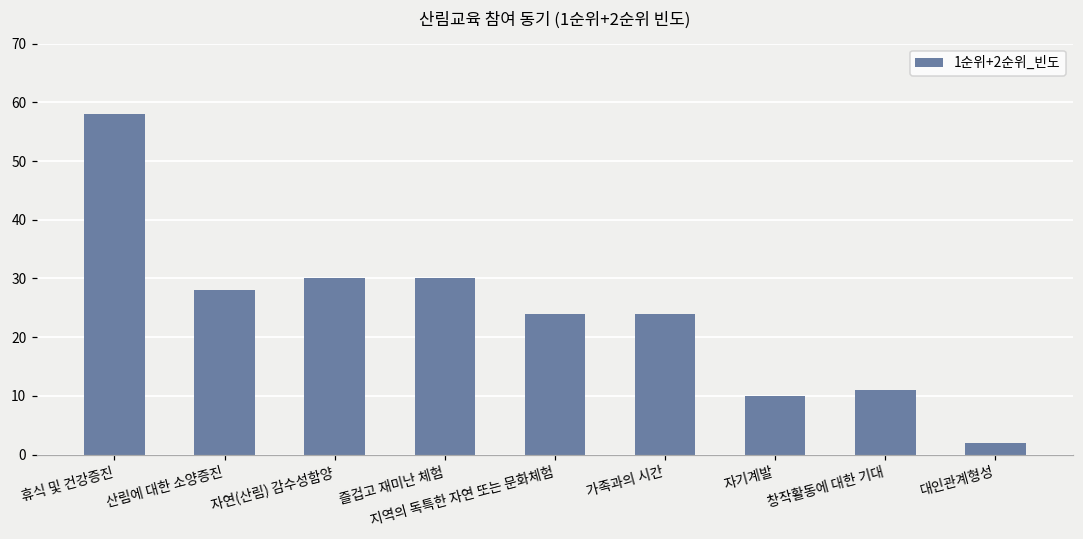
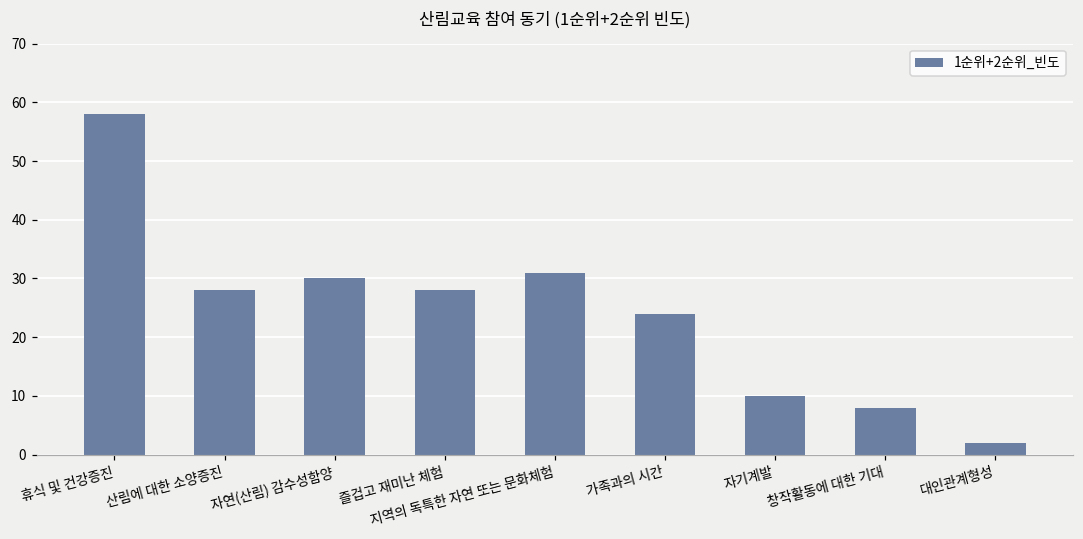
  {
    "휴식 및 건강증진": 58,
    "산림에 대한 소양증진": 28,
    "자연(산림) 감수성함양": 30,
-   "즐겁고 재미난 체험": 30,
-   "지역의 독특한 자연 또는 문화체험": 24,
+   "즐겁고 재미난 체험": 28,
+   "지역의 독특한 자연 또는 문화체험": 31,
    "가족과의 시간": 24,
    "자기계발": 10,
-   "창작활동에 대한 기대": 11,
+   "창작활동에 대한 기대": 8,
    "대인관계형성": 2
  }
